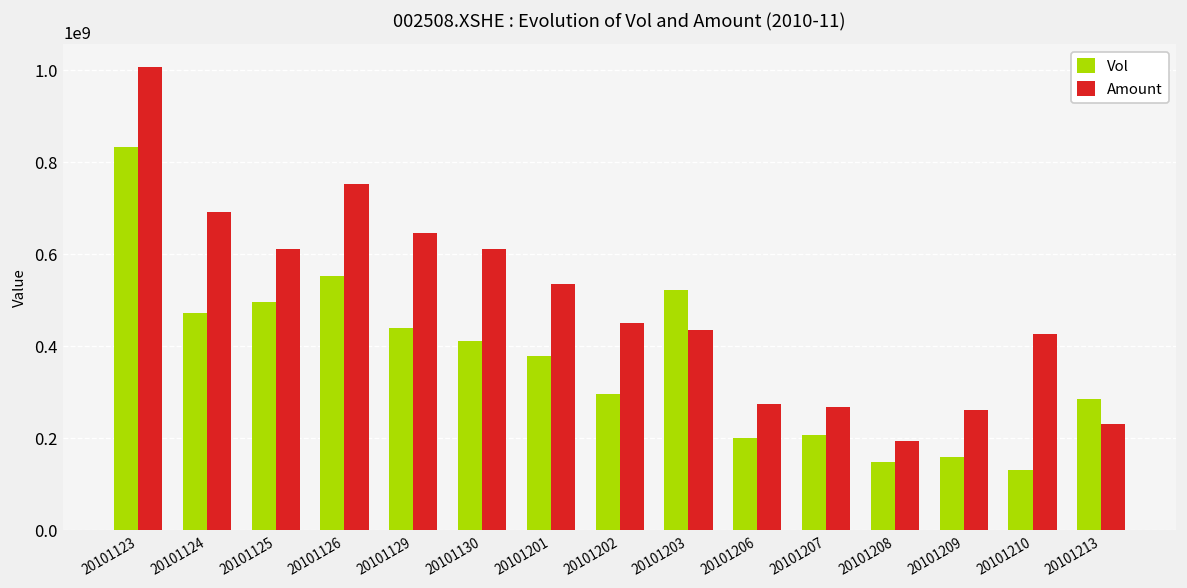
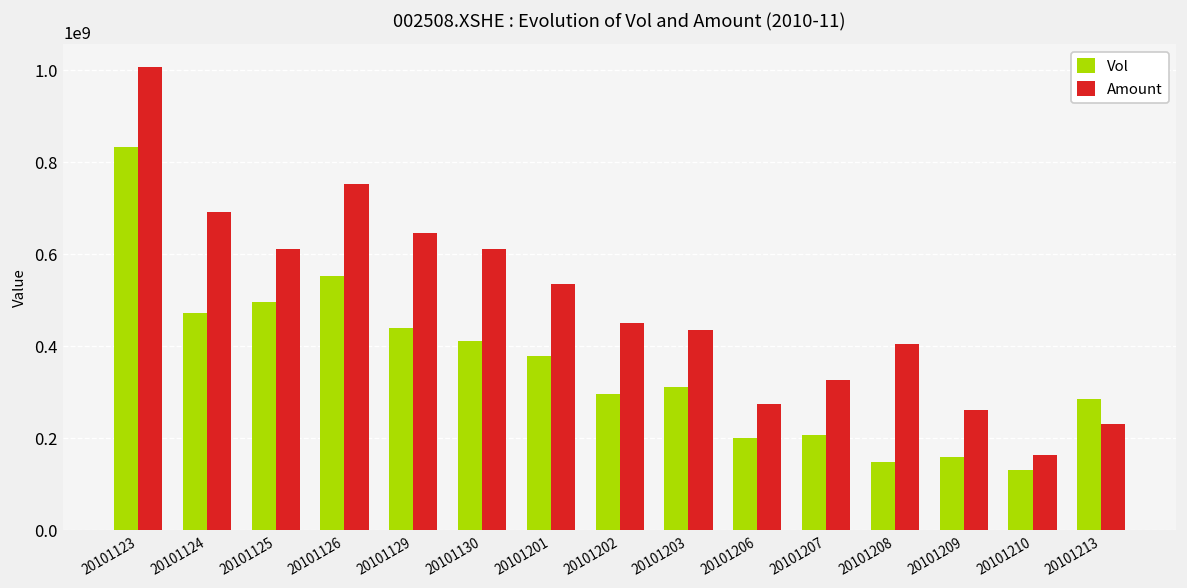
  {
    "Vol": {
      "20101123": 830000000,
      "20101124": 470000000,
      "20101125": 500000000,
      "20101126": 550000000,
      "20101129": 440000000,
      "20101130": 410000000,
      "20101201": 380000000,
      "20101202": 300000000,
-     "20101203": 520000000,
+     "20101203": 310000000,
      "20101206": 200000000,
      "20101207": 210000000,
      "20101208": 150000000,
      "20101209": 160000000,
      "20101210": 130000000,
      "20101213": 280000000
    },
    "Amount": {
      "20101123": 1010000000,
      "20101124": 690000000,
      "20101125": 610000000,
      "20101126": 750000000,
      "20101129": 650000000,
      "20101130": 610000000,
      "20101201": 530000000,
      "20101202": 450000000,
      "20101203": 440000000,
      "20101206": 270000000,
-     "20101207": 270000000,
-     "20101208": 190000000,
+     "20101207": 330000000,
+     "20101208": 400000000,
      "20101209": 260000000,
-     "20101210": 430000000,
+     "20101210": 160000000,
      "20101213": 230000000
    }
  }
